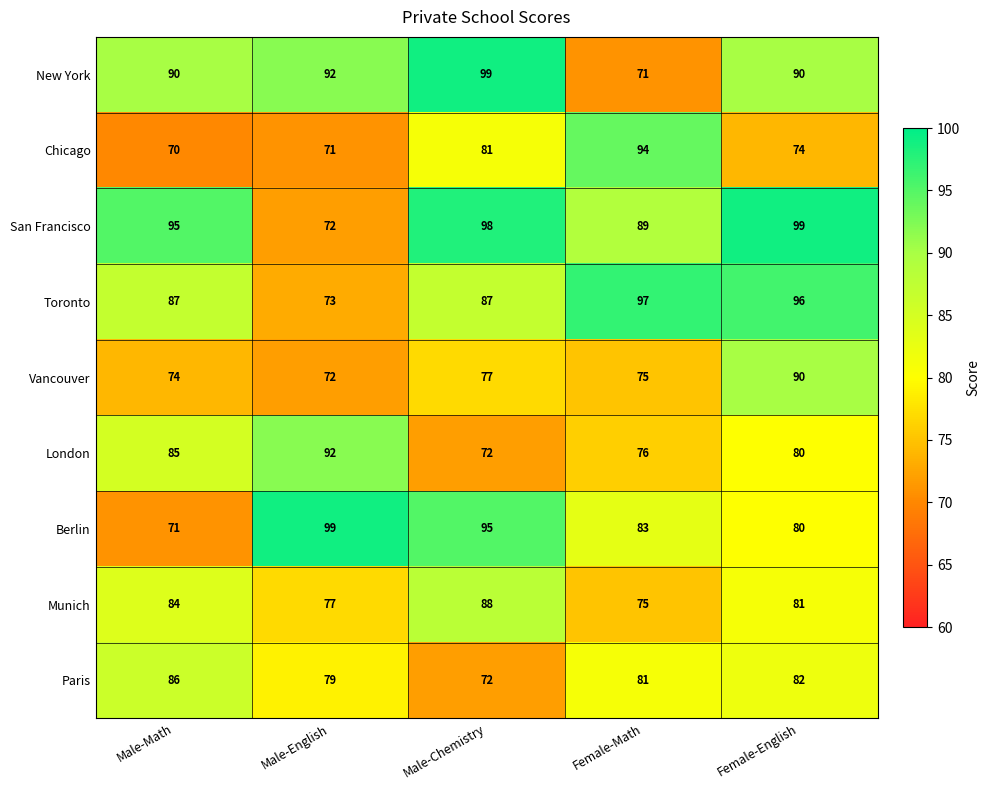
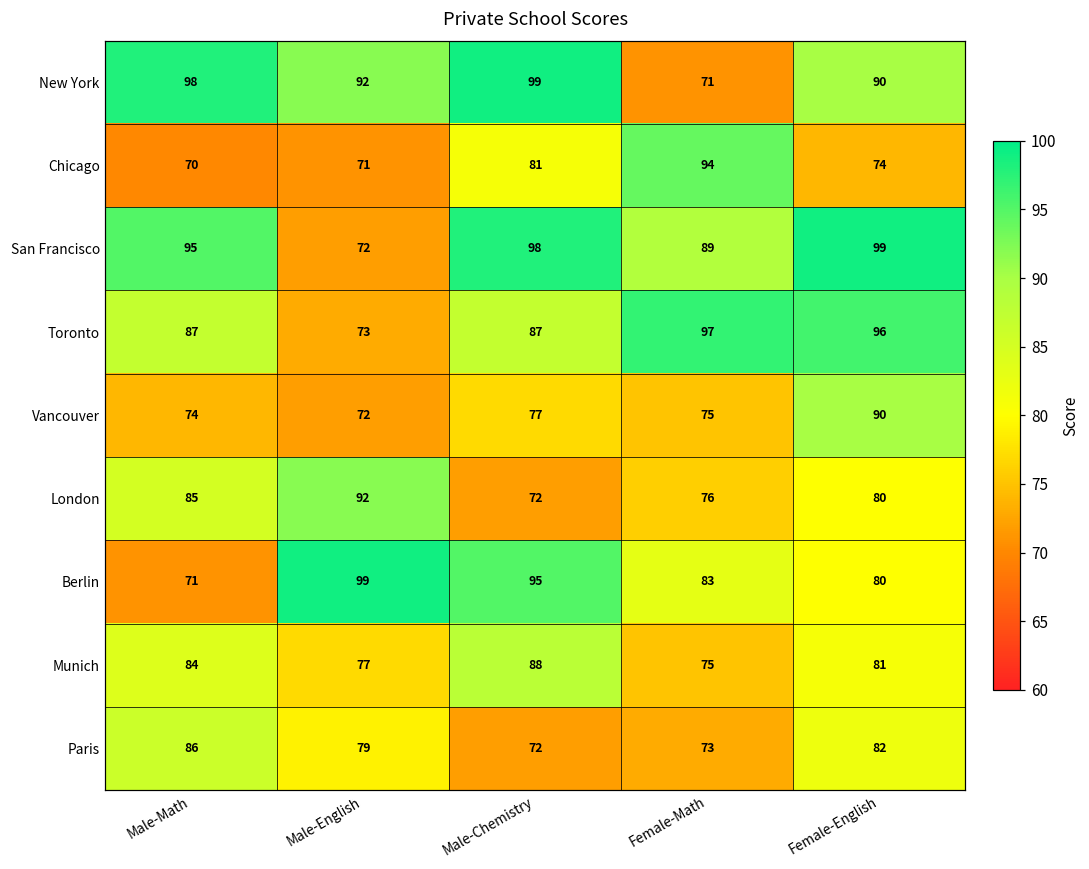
  {
    "New York": {
-     "Male-Math": 90,
+     "Male-Math": 98,
      "Male-English": 92,
      "Male-Chemistry": 99,
      "Female-Math": 71,
      "Female-English": 90
    },
    "Chicago": {
      "Male-Math": 70,
      "Male-English": 71,
      "Male-Chemistry": 81,
      "Female-Math": 94,
      "Female-English": 74
    },
    "San Francisco": {
      "Male-Math": 95,
      "Male-English": 72,
      "Male-Chemistry": 98,
      "Female-Math": 89,
      "Female-English": 99
    },
    "Toronto": {
      "Male-Math": 87,
      "Male-English": 73,
      "Male-Chemistry": 87,
      "Female-Math": 97,
      "Female-English": 96
    },
    "Vancouver": {
      "Male-Math": 74,
      "Male-English": 72,
      "Male-Chemistry": 77,
      "Female-Math": 75,
      "Female-English": 90
    },
    "London": {
      "Male-Math": 85,
      "Male-English": 92,
      "Male-Chemistry": 72,
      "Female-Math": 76,
      "Female-English": 80
    },
    "Berlin": {
      "Male-Math": 71,
      "Male-English": 99,
      "Male-Chemistry": 95,
      "Female-Math": 83,
      "Female-English": 80
    },
    "Munich": {
      "Male-Math": 84,
      "Male-English": 77,
      "Male-Chemistry": 88,
      "Female-Math": 75,
      "Female-English": 81
    },
    "Paris": {
      "Male-Math": 86,
      "Male-English": 79,
      "Male-Chemistry": 72,
-     "Female-Math": 81,
+     "Female-Math": 73,
      "Female-English": 82
    }
  }
